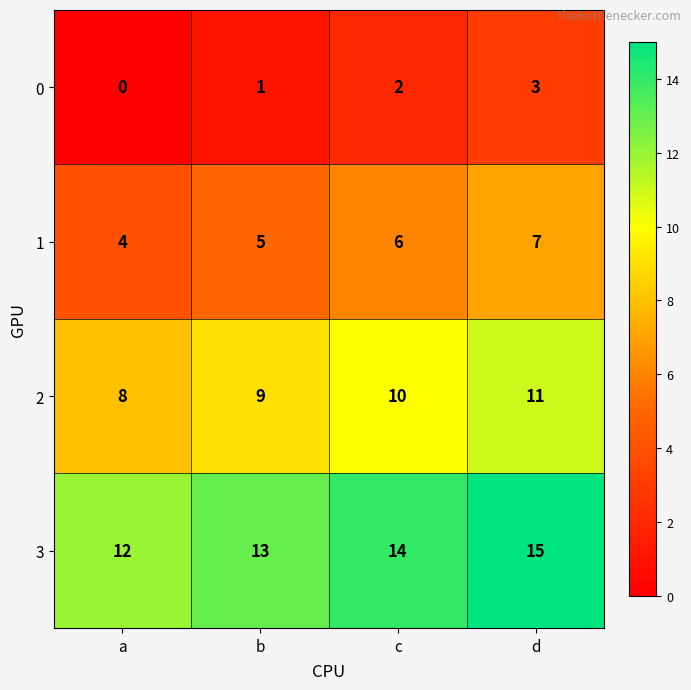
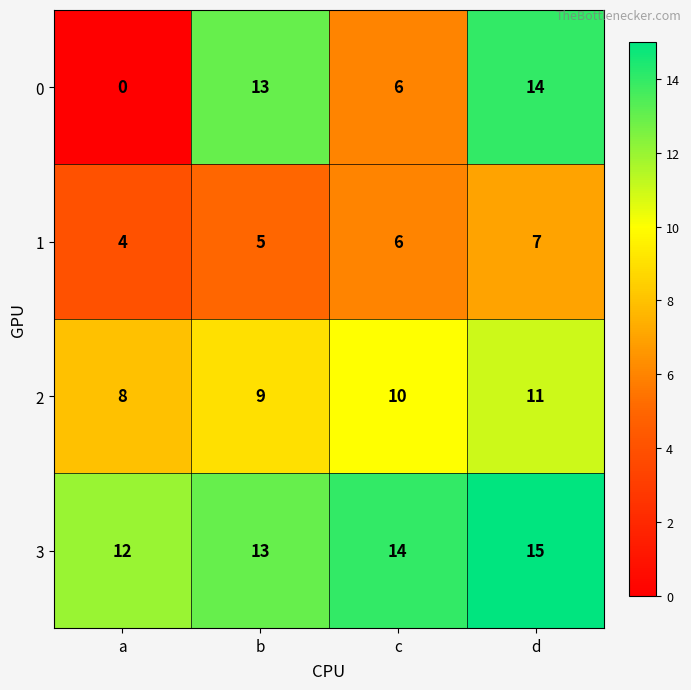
  {
    "0": {
      "a": 0,
-     "b": 1,
-     "c": 2,
-     "d": 3
+     "b": 13,
+     "c": 6,
+     "d": 14
    },
    "1": {
      "a": 4,
      "b": 5,
      "c": 6,
      "d": 7
    },
    "2": {
      "a": 8,
      "b": 9,
      "c": 10,
      "d": 11
    },
    "3": {
      "a": 12,
      "b": 13,
      "c": 14,
      "d": 15
    }
  }
